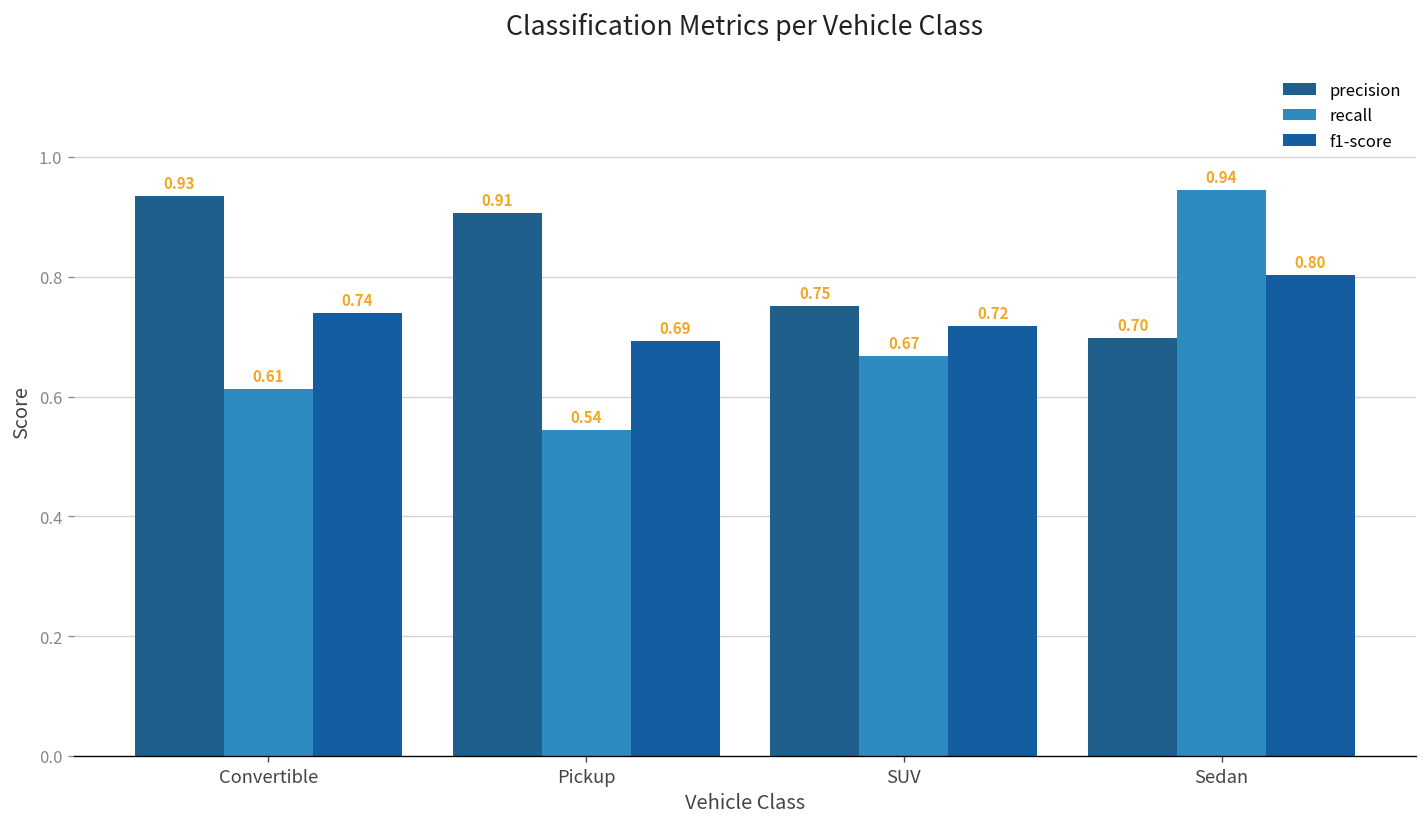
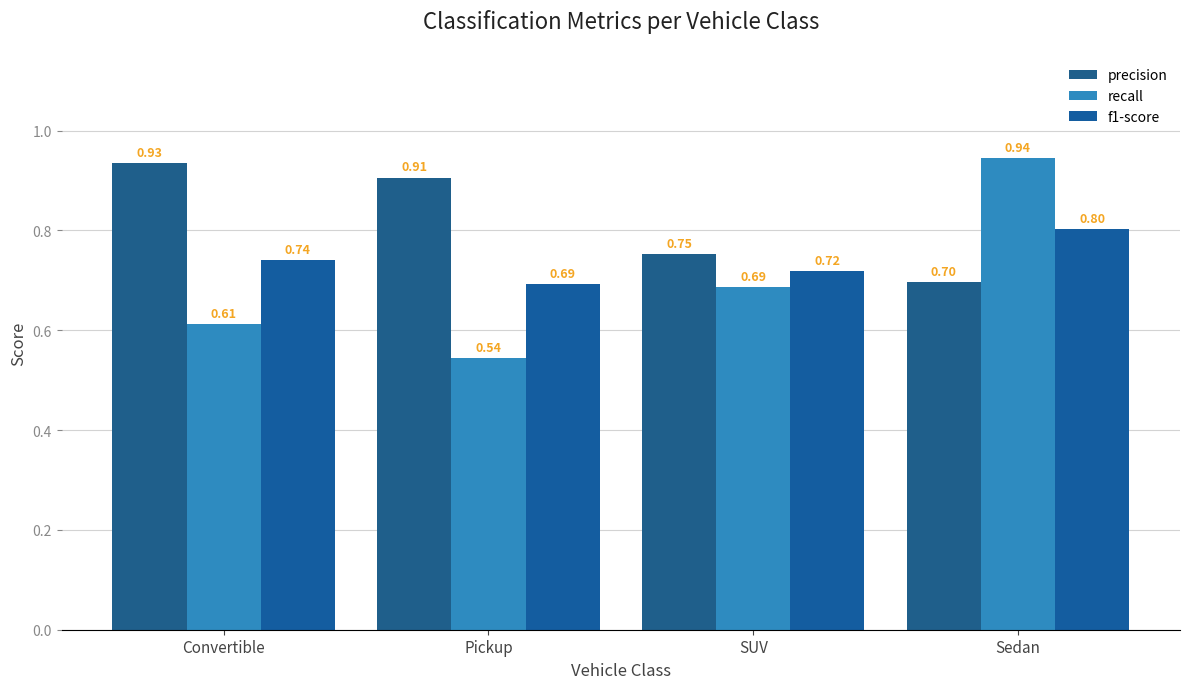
  {
    "recall": {
      "Convertible": 0.61,
      "Pickup": 0.54,
-     "SUV": 0.67,
+     "SUV": 0.69,
      "Sedan": 0.94
    }
  }
